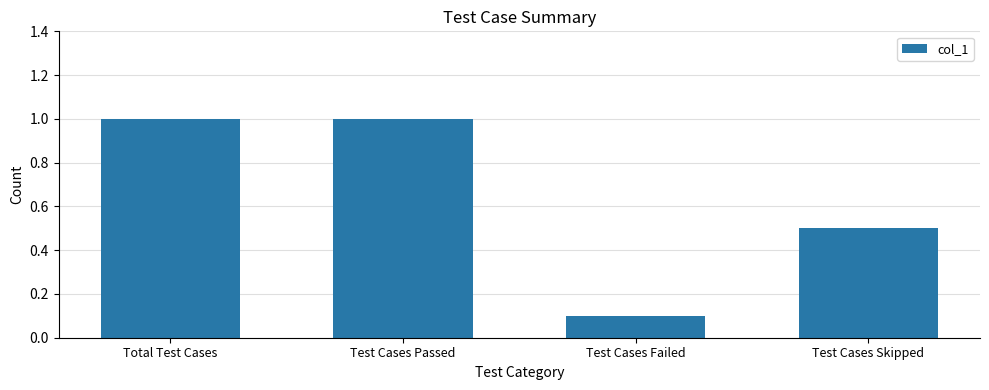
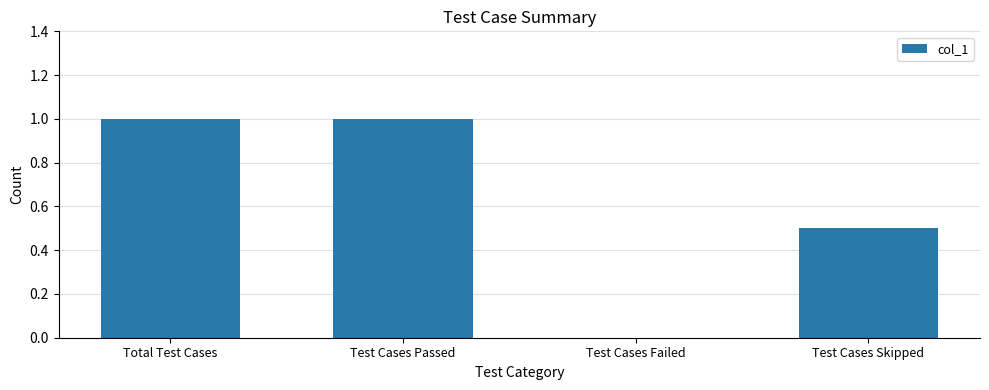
  {
    "Total Test Cases": 1.0,
    "Test Cases Passed": 1.0,
-   "Test Cases Failed": 0.1,
+   "Test Cases Failed": 0.0,
    "Test Cases Skipped": 0.5
  }
